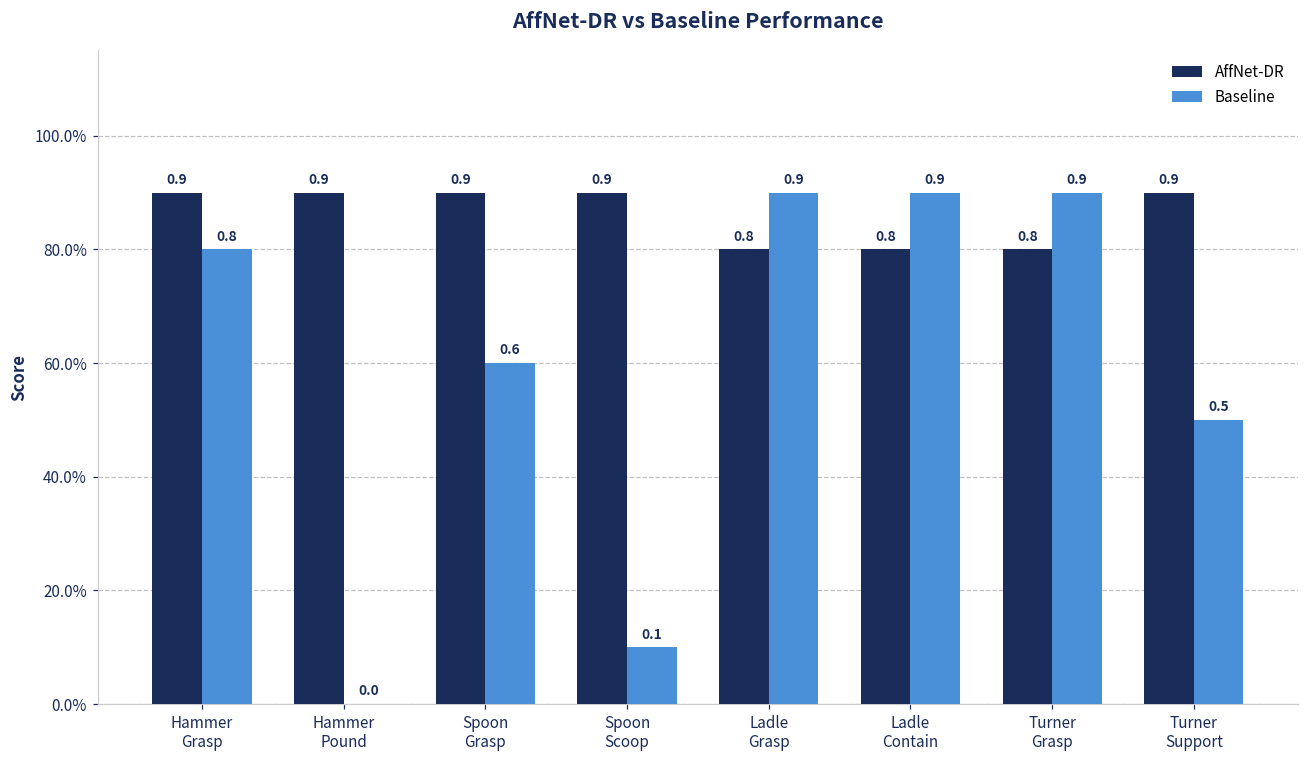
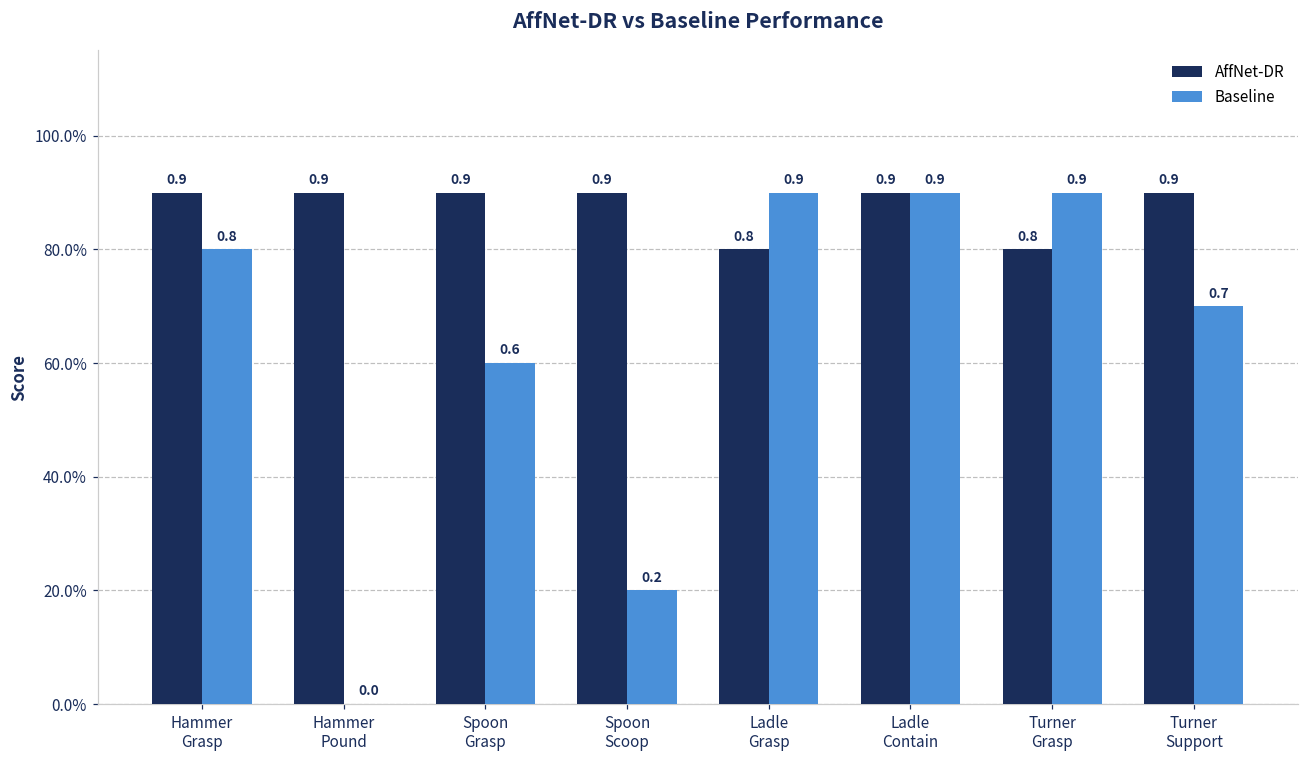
  {
    "AffNet-DR": {
      "Hammer Grasp": 0.9,
      "Hammer Pound": 0.9,
      "Spoon Grasp": 0.9,
      "Spoon Scoop": 0.9,
      "Ladle Grasp": 0.8,
-     "Ladle Contain": 0.8,
+     "Ladle Contain": 0.9,
      "Turner Grasp": 0.8,
      "Turner Support": 0.9
    },
    "Baseline": {
      "Hammer Grasp": 0.8,
      "Hammer Pound": 0.0,
      "Spoon Grasp": 0.6,
-     "Spoon Scoop": 0.1,
+     "Spoon Scoop": 0.2,
      "Ladle Grasp": 0.9,
      "Ladle Contain": 0.9,
      "Turner Grasp": 0.9,
-     "Turner Support": 0.5
+     "Turner Support": 0.7
    }
  }
